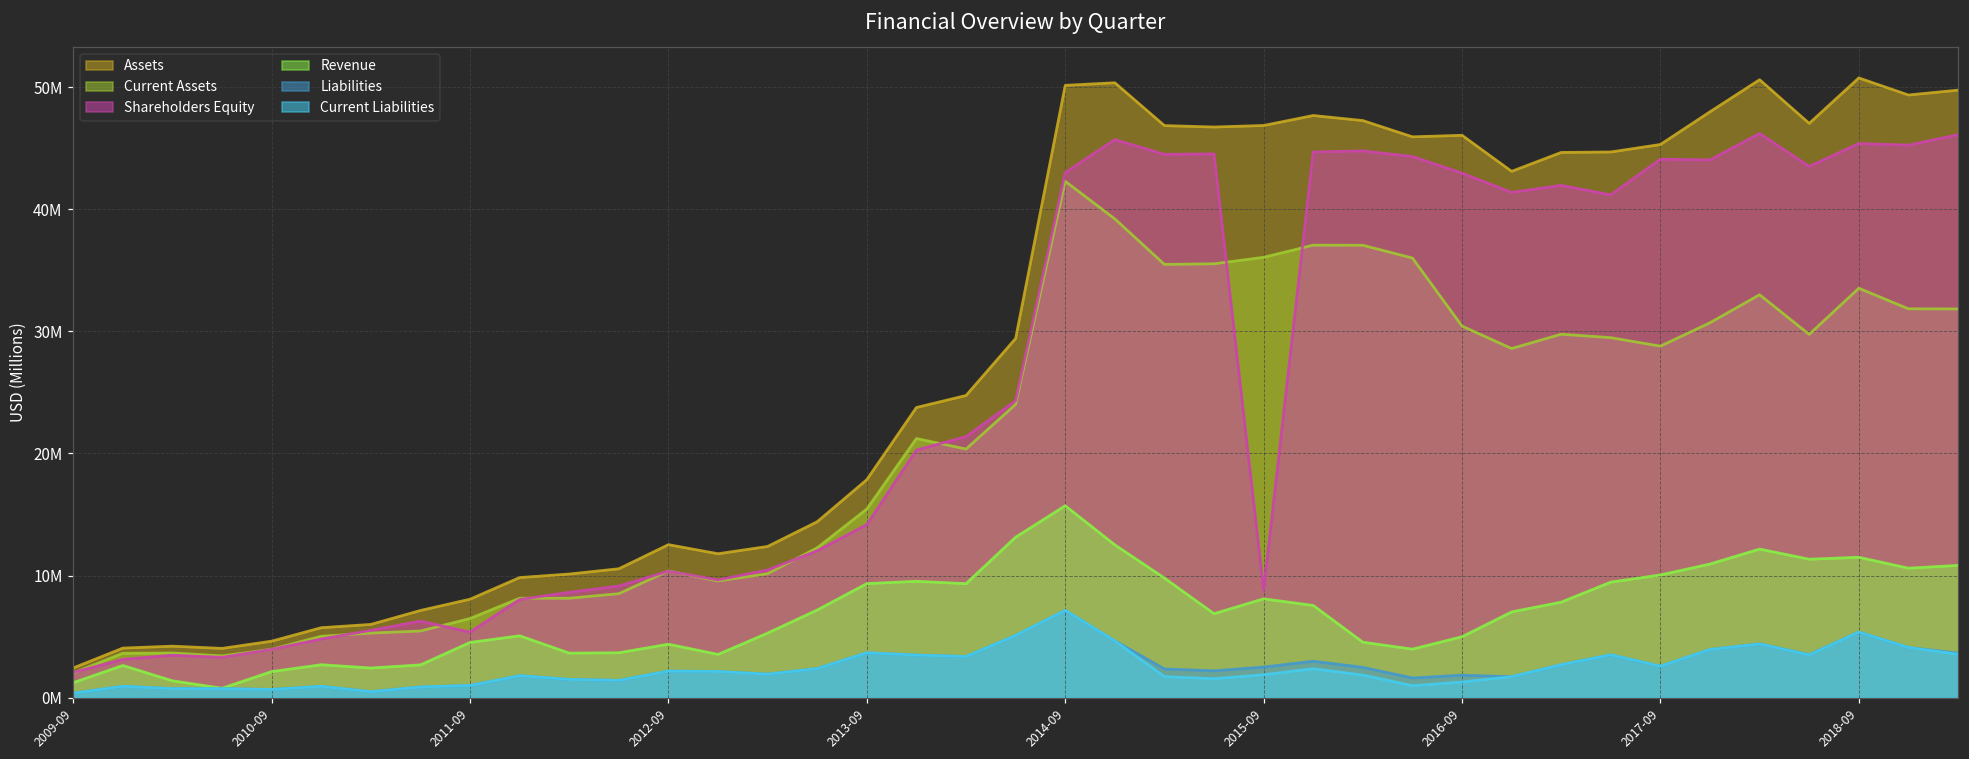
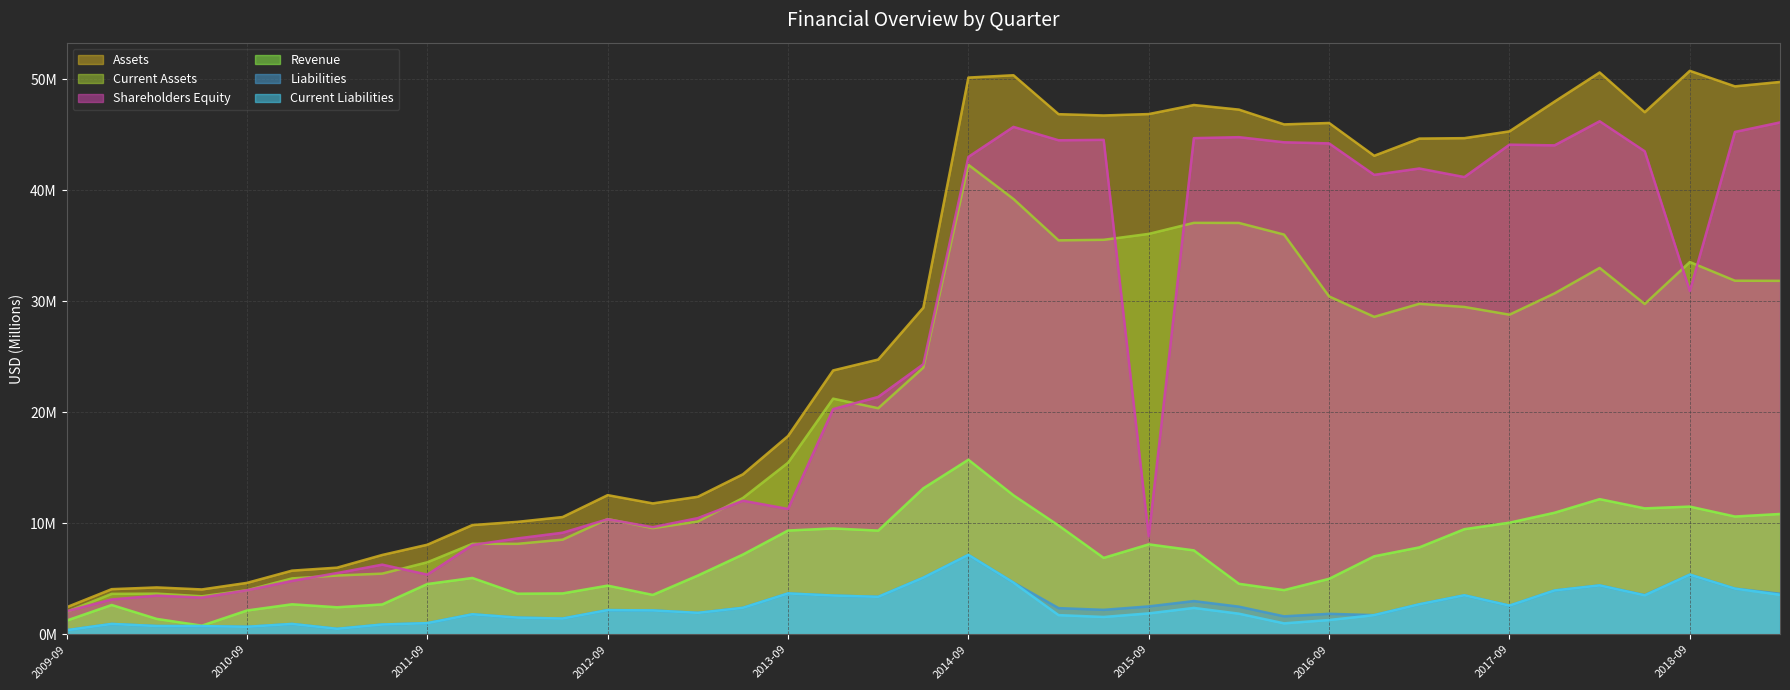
  {
    "Shareholders Equity": {
      "2011-09": 5400000,
-     "2013-09": 14200000,
+     "2013-09": 11300000,
      "2014-09": 43000000,
      "2015-09": 8800000,
-     "2016-09": 43000000,
+     "2016-09": 44200000,
      "2017-09": 44100000,
-     "2018-09": 45400000
+     "2018-09": 30900000
    }
  }
